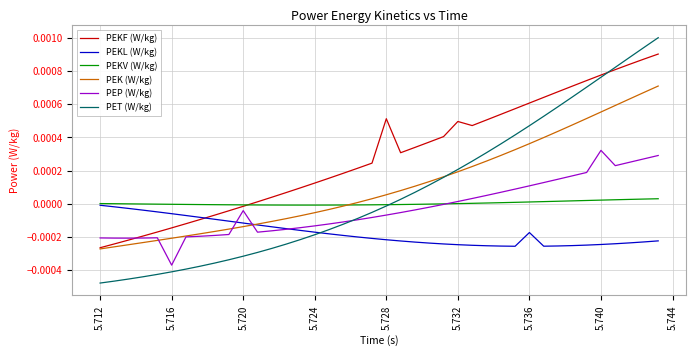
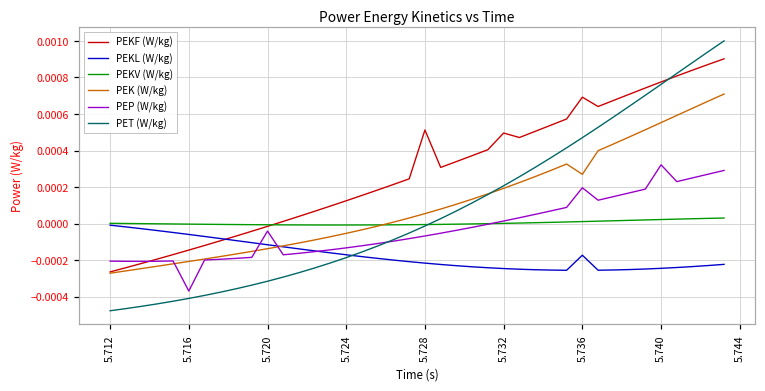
  {
    "PEKF (W/kg)": {
      "5.716": -0.00014,
      "5.724": 0.00013,
      "5.728": 0.00051,
      "5.732": 0.00050,
-     "5.736": 0.00061
+     "5.736": 0.00069
    },
    "PEKL (W/kg)": {
      "5.716": -0.00006,
      "5.720": -0.00012,
      "5.728": -0.00022,
      "5.732": -0.00025,
      "5.736": -0.00017,
      "5.740": -0.00024
    },
    "PEKV (W/kg)": {
      "5.716": 0.00000,
      "5.724": -0.00001,
      "5.736": 0.00001,
      "5.740": 0.00002
    },
    "PEK (W/kg)": {
      "5.716": -0.00021,
      "5.720": -0.00014,
      "5.724": -0.00005,
      "5.728": 0.00005,
-     "5.736": 0.00036,
+     "5.736": 0.00027,
      "5.740": 0.00055
    },
    "PEP (W/kg)": {
      "5.712": -0.00021,
      "5.716": -0.00037,
      "5.720": -0.00004,
      "5.724": -0.00013,
      "5.728": -0.00007,
-     "5.736": 0.00011,
+     "5.736": 0.00020,
      "5.740": 0.00032
    },
    "PET (W/kg)": {
      "5.712": -0.00048,
      "5.716": -0.00041,
      "5.720": -0.00032,
      "5.736": 0.00047
    }
  }
